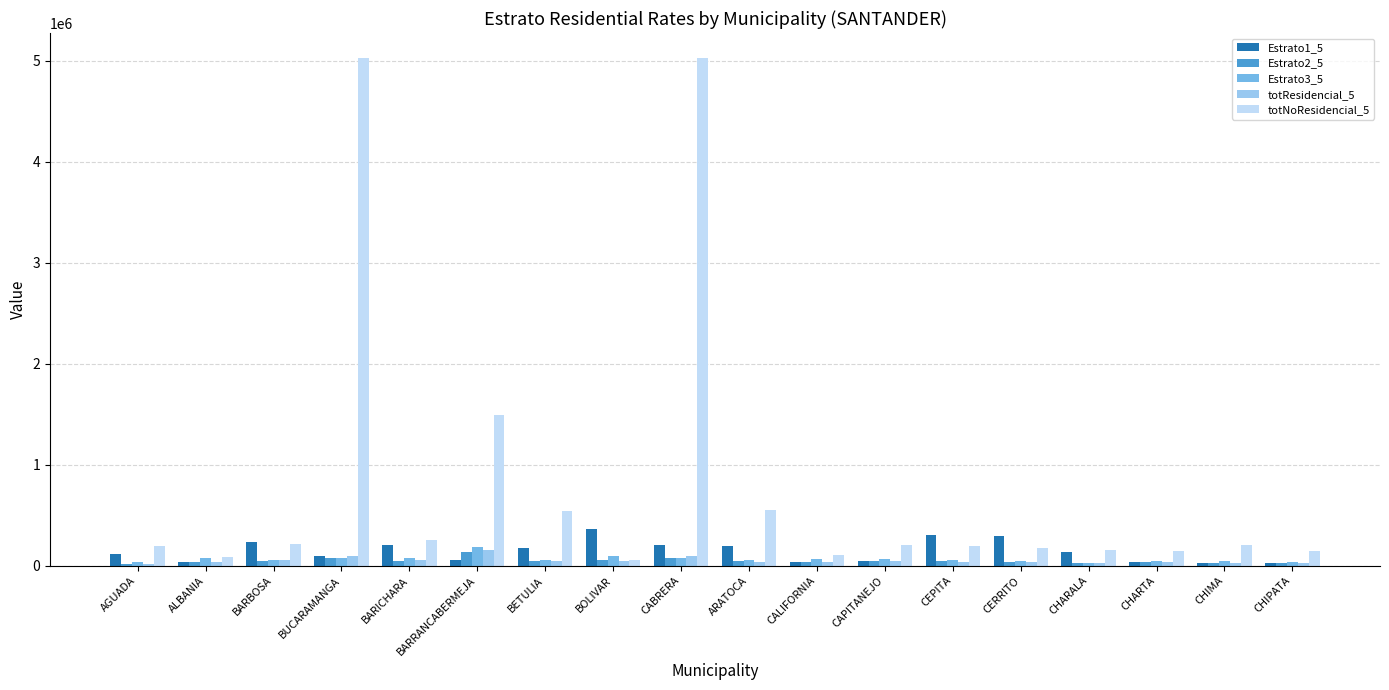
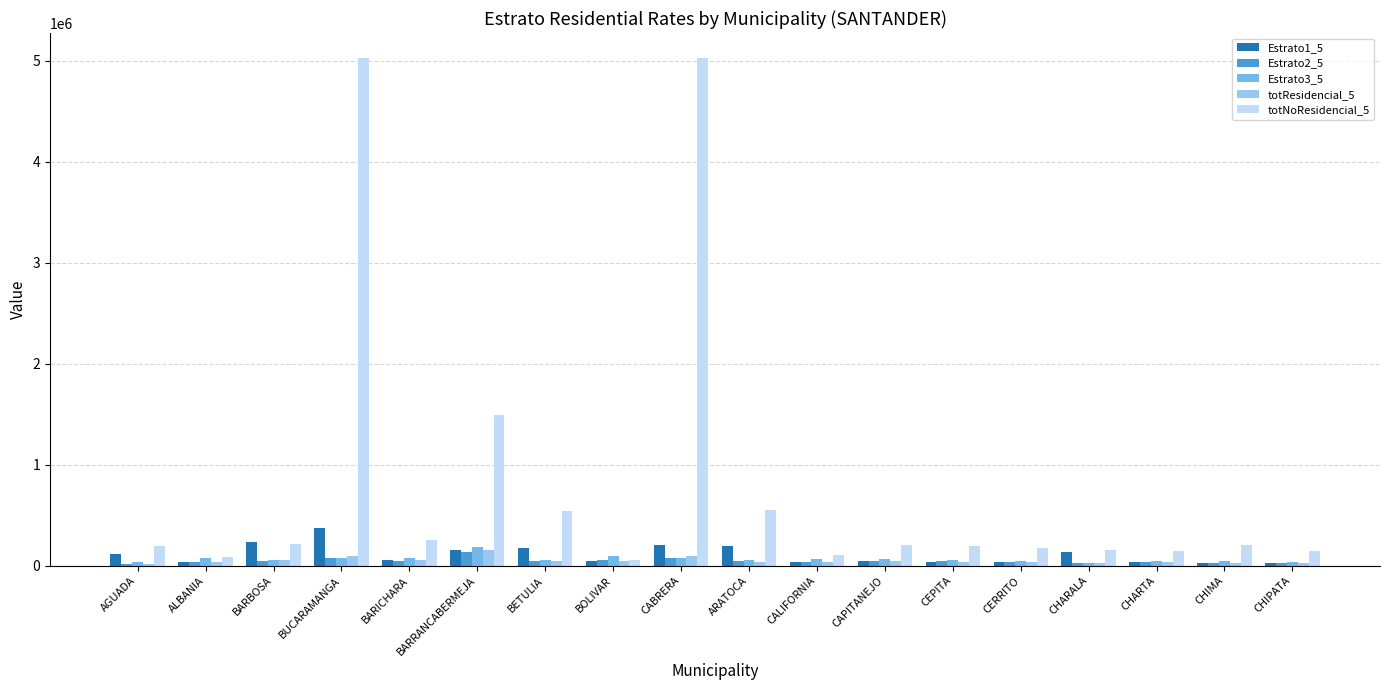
  {
    "Estrato1_5": {
      "AGUADA": 120000,
      "ALBANIA": 40000,
      "BARBOSA": 240000,
-     "BUCARAMANGA": 100000,
-     "BARICHARA": 200000,
-     "BARRANCABERMEJA": 60000,
+     "BUCARAMANGA": 370000,
+     "BARICHARA": 50000,
+     "BARRANCABERMEJA": 160000,
      "BETULIA": 180000,
-     "BOLIVAR": 360000,
+     "BOLIVAR": 40000,
      "CABRERA": 210000,
      "ARATOCA": 190000,
      "CALIFORNIA": 40000,
      "CAPITANEJO": 50000,
-     "CEPITA": 300000,
-     "CERRITO": 290000,
+     "CEPITA": 40000,
+     "CERRITO": 40000,
      "CHARALA": 140000,
      "CHARTA": 40000,
      "CHIMA": 30000,
      "CHIPATA": 30000
    }
  }
